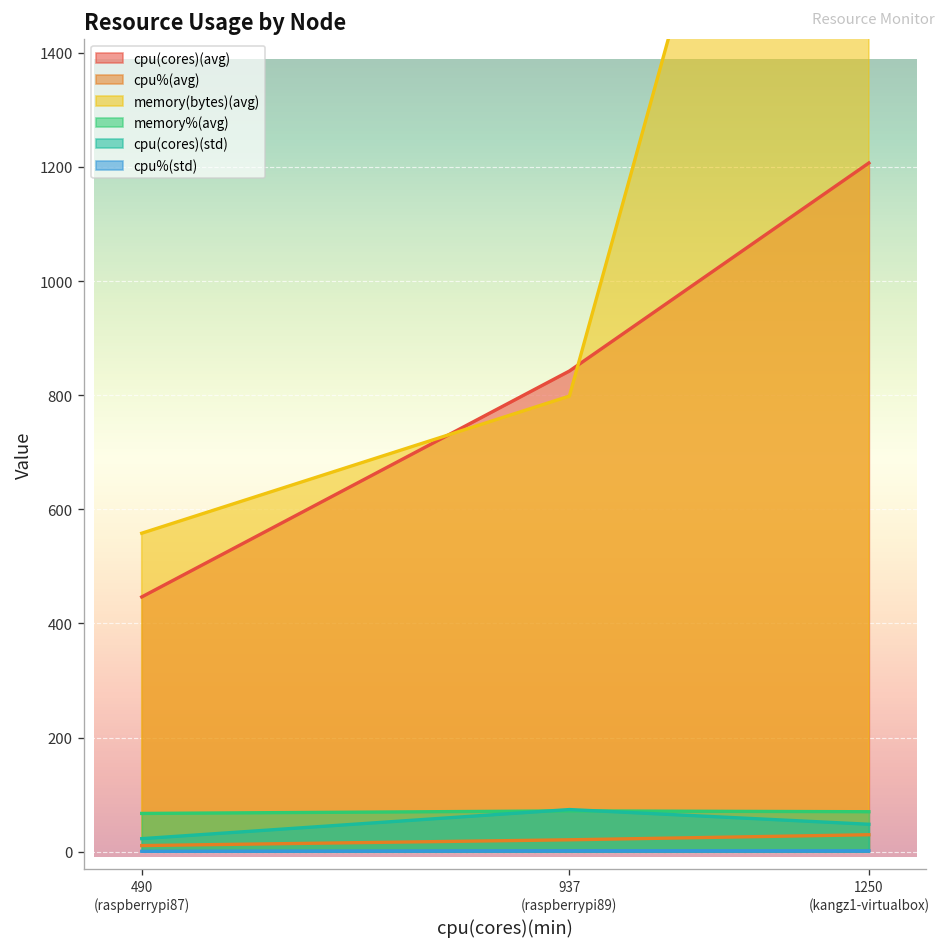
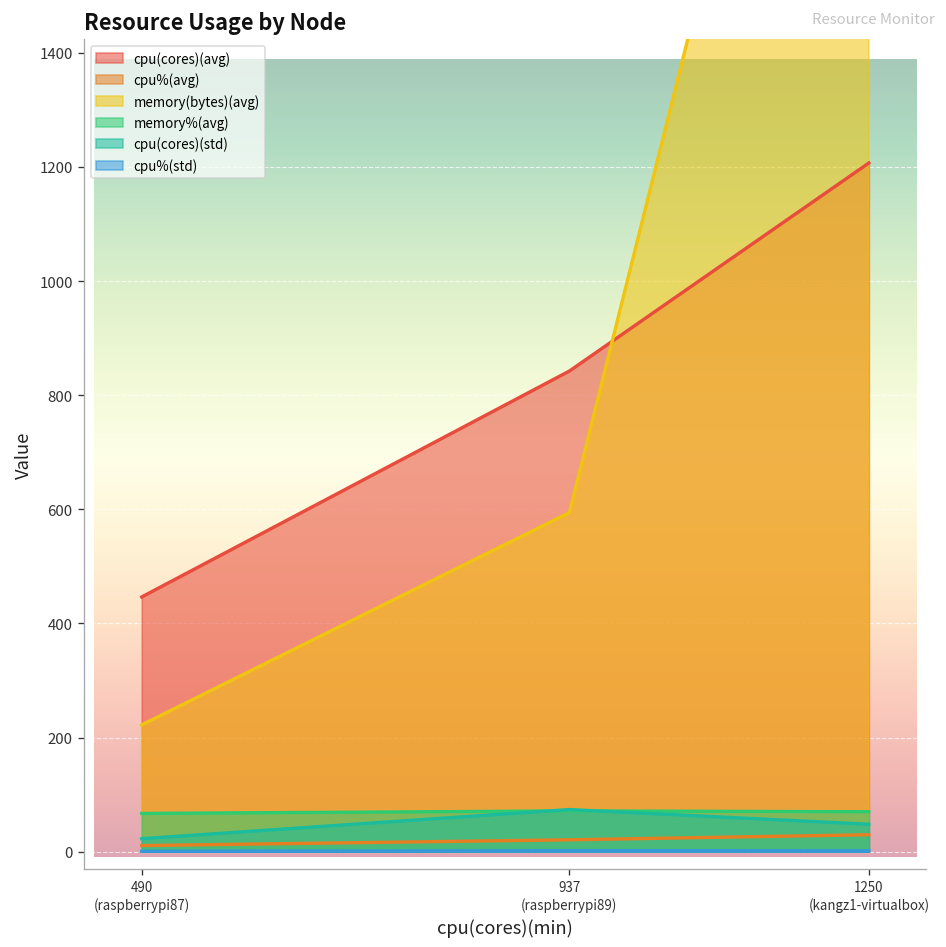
  {
    "memory(bytes)(avg)": {
-     "490 (raspberrypi87)": 560,
-     "937 (raspberrypi89)": 800
+     "490 (raspberrypi87)": 220,
+     "937 (raspberrypi89)": 590
    },
    "cpu%(std)": {
      "490 (raspberrypi87)": 0,
      "937 (raspberrypi89)": 0,
      "1250 (kangz1-virtualbox)": 0
    }
  }
